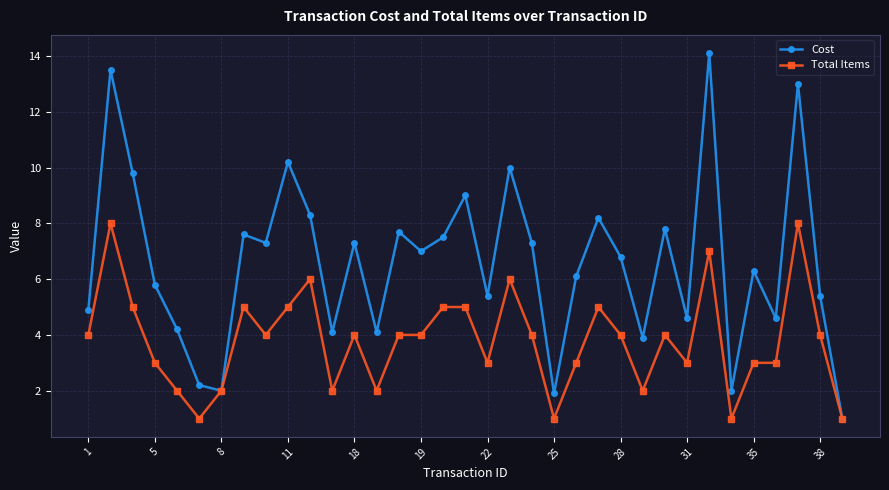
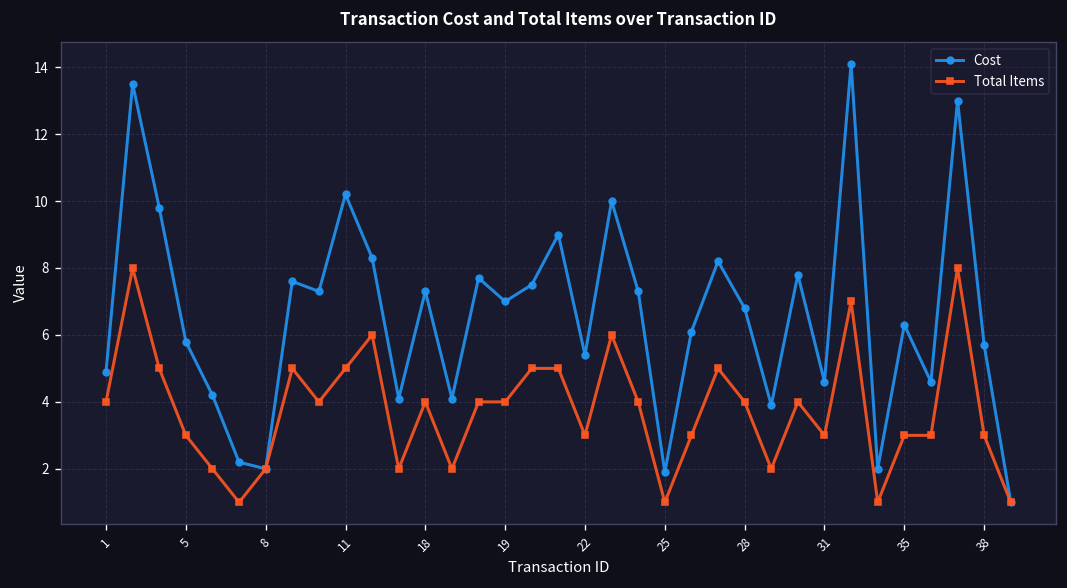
  {
    "Cost": {
      "18": 7.3,
      "35": 6.3,
-     "38": 5.4
+     "38": 5.7
    },
    "Total Items": {
      "18": 4,
      "35": 3,
-     "38": 4
+     "38": 3
    }
  }
